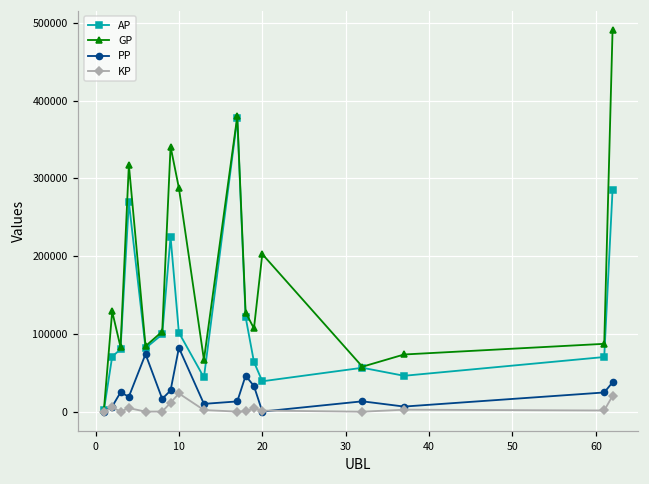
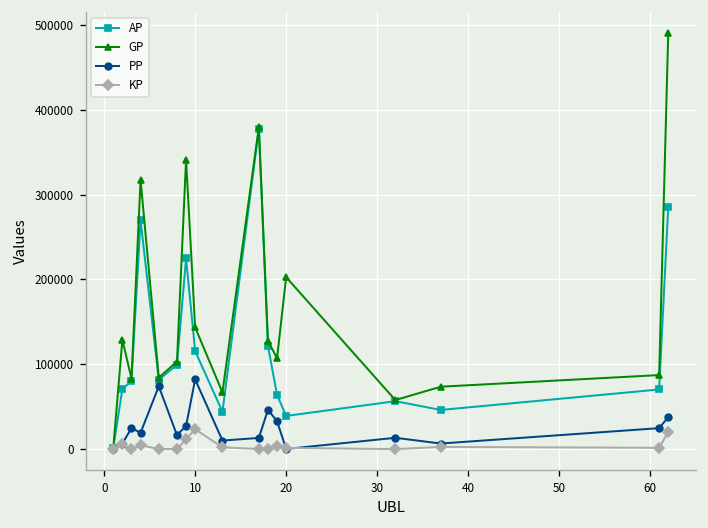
  {
    "AP": {
-     "10": 100000,
+     "10": 120000,
      "20": 40000
    },
    "GP": {
-     "10": 290000,
+     "10": 140000,
      "20": 200000
    },
    "PP": {
      "10": 80000
    },
    "KP": {
      "10": 20000
    }
  }
